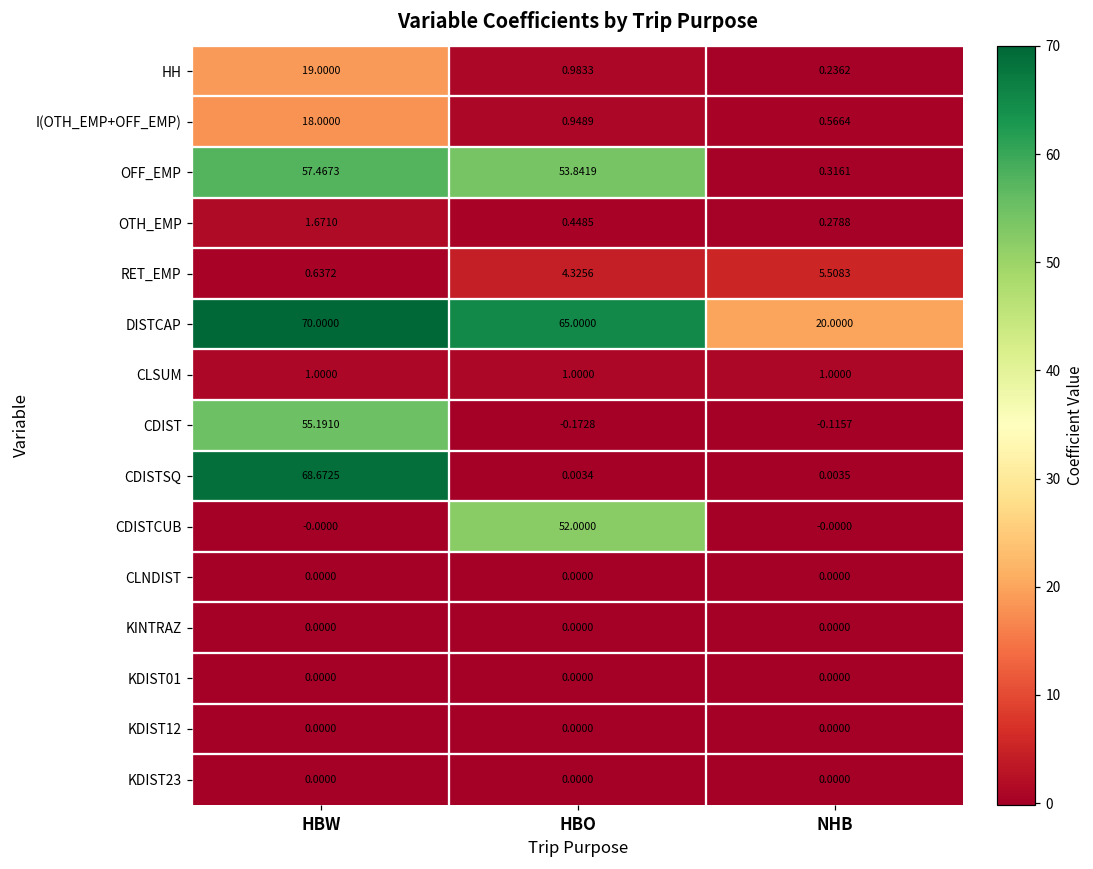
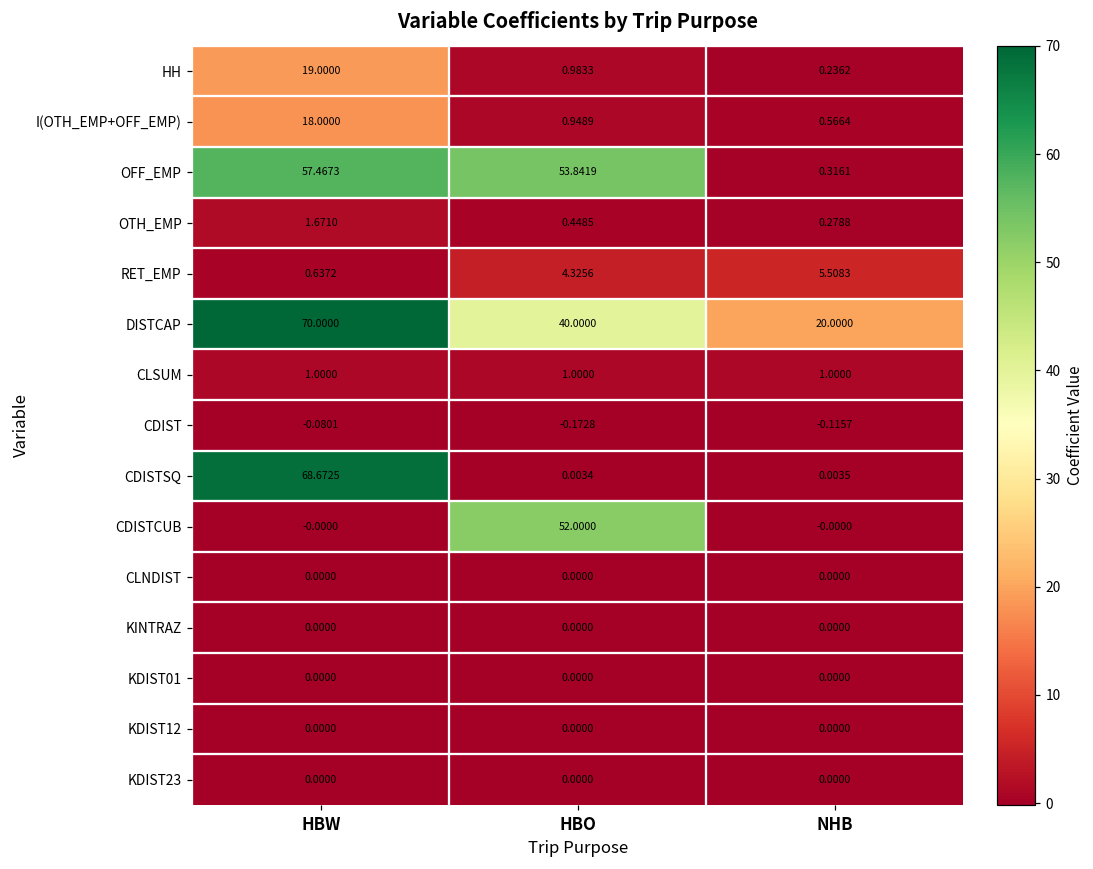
  {
    "HH": {
      "HBW": 19.0000,
      "HBO": 0.9833,
      "NHB": 0.2362
    },
    "I(OTH_EMP+OFF_EMP)": {
      "HBW": 18.0000,
      "HBO": 0.9489,
      "NHB": 0.5664
    },
    "OFF_EMP": {
      "HBW": 57.4673,
      "HBO": 53.8419,
      "NHB": 0.3161
    },
    "OTH_EMP": {
      "HBW": 1.6710,
      "HBO": 0.4485,
      "NHB": 0.2788
    },
    "RET_EMP": {
      "HBW": 0.6372,
      "HBO": 4.3256,
      "NHB": 5.5083
    },
    "DISTCAP": {
      "HBW": 70.0000,
-     "HBO": 65.0000,
+     "HBO": 40.0000,
      "NHB": 20.0000
    },
    "CLSUM": {
      "HBW": 1.0000,
      "HBO": 1.0000,
      "NHB": 1.0000
    },
    "CDIST": {
-     "HBW": 55.1910,
+     "HBW": -0.0801,
      "HBO": -0.1728,
      "NHB": -0.1157
    },
    "CDISTSQ": {
      "HBW": 68.6725,
      "HBO": 0.0034,
      "NHB": 0.0035
    },
    "CDISTCUB": {
      "HBW": -0.0000,
      "HBO": 52.0000,
      "NHB": -0.0000
    },
    "CLNDIST": {
      "HBW": 0.0000,
      "HBO": 0.0000,
      "NHB": 0.0000
    },
    "KINTRAZ": {
      "HBW": 0.0000,
      "HBO": 0.0000,
      "NHB": 0.0000
    },
    "KDIST01": {
      "HBW": 0.0000,
      "HBO": 0.0000,
      "NHB": 0.0000
    },
    "KDIST12": {
      "HBW": 0.0000,
      "HBO": 0.0000,
      "NHB": 0.0000
    },
    "KDIST23": {
      "HBW": 0.0000,
      "HBO": 0.0000,
      "NHB": 0.0000
    }
  }
